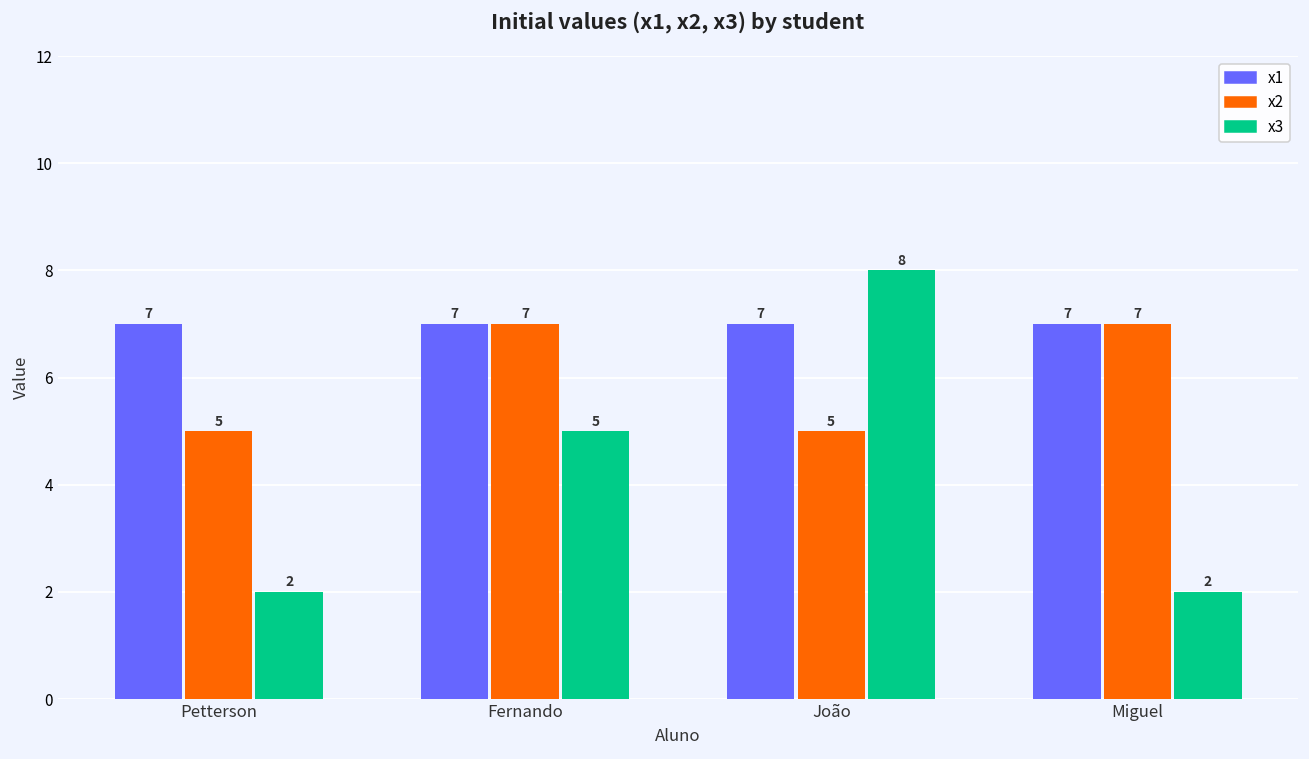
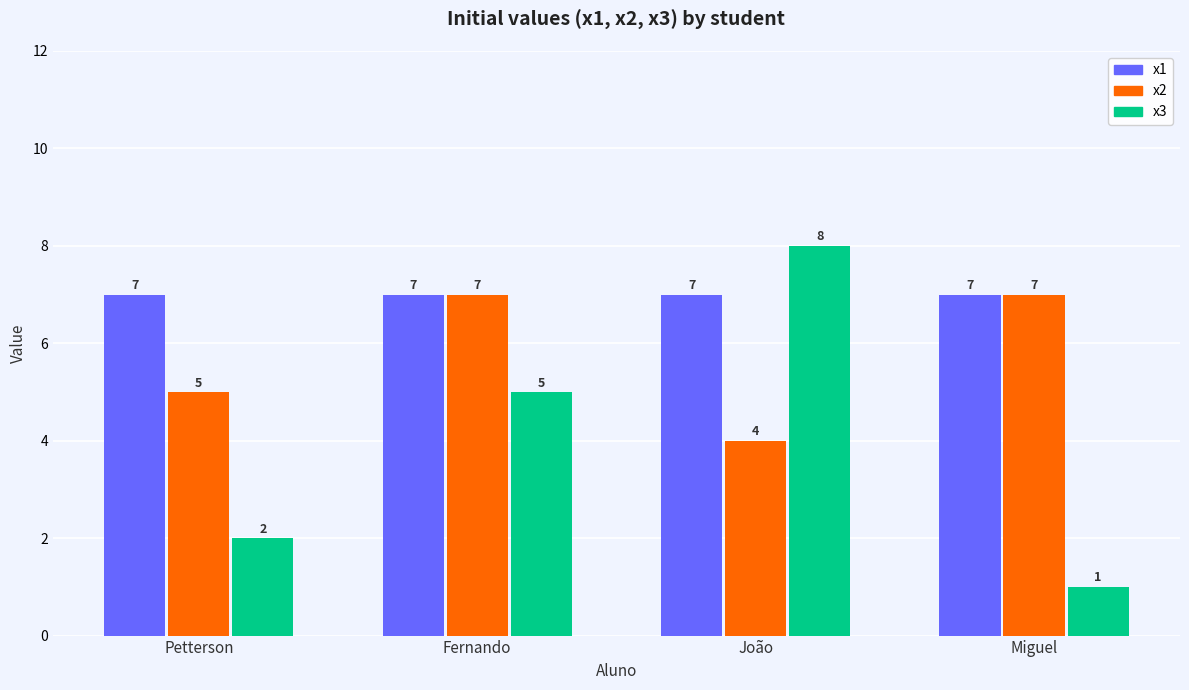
  {
    "x1": {
      "Petterson": 7,
      "Fernando": 7,
      "João": 7,
      "Miguel": 7
    },
    "x2": {
      "Petterson": 5,
      "Fernando": 7,
-     "João": 5,
+     "João": 4,
      "Miguel": 7
    },
    "x3": {
      "Petterson": 2,
      "Fernando": 5,
      "João": 8,
-     "Miguel": 2
+     "Miguel": 1
    }
  }
